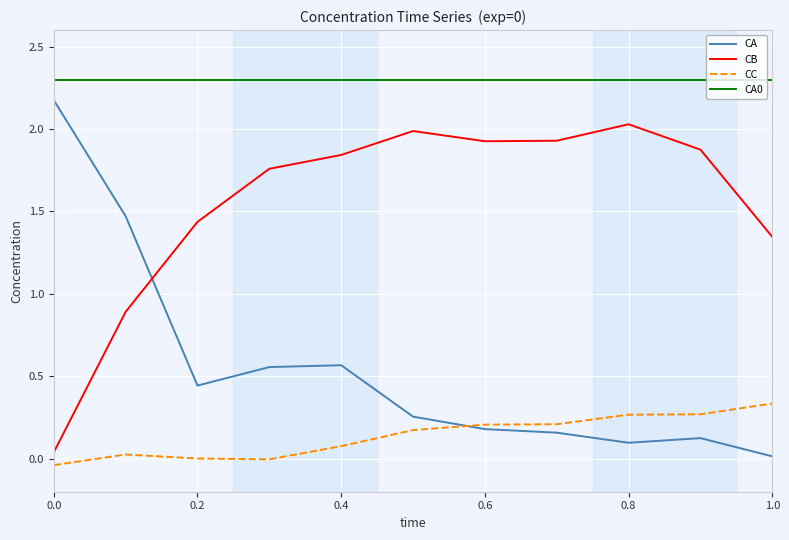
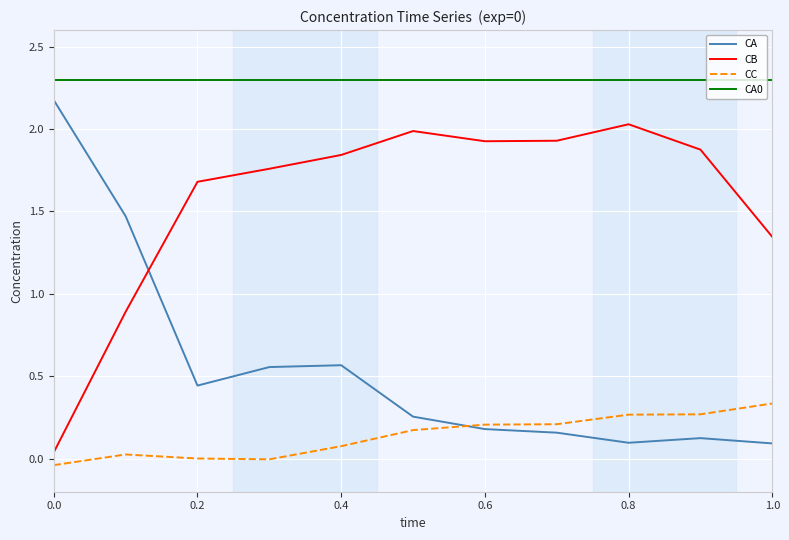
  {
    "CA": {
      "0.0": 2.18,
      "0.2": 0.44,
      "0.4": 0.57,
      "0.6": 0.18,
      "0.8": 0.10,
-     "1.0": 0.01
+     "1.0": 0.09
    },
    "CB": {
      "0.0": 0.04,
-     "0.2": 1.44,
+     "0.2": 1.68,
      "0.4": 1.84,
      "0.6": 1.93,
      "0.8": 2.03,
      "1.0": 1.35
    },
    "CC": {
      "0.0": -0.04,
      "0.2": 0.00,
      "0.4": 0.08,
      "0.6": 0.21,
      "0.8": 0.27,
      "1.0": 0.34
    },
    "CA0": {
      "0.0": 2.30,
      "0.2": 2.30,
      "0.4": 2.30,
      "0.6": 2.30,
      "0.8": 2.30,
      "1.0": 2.30
    }
  }
